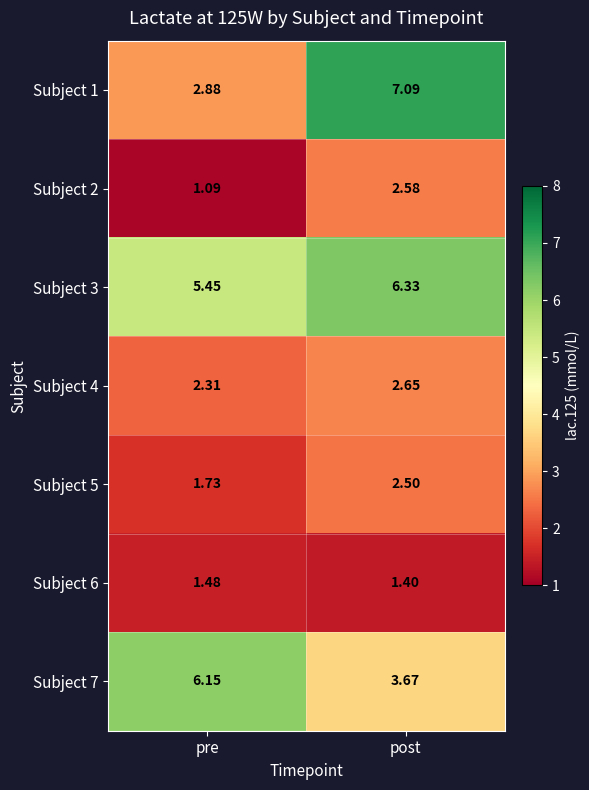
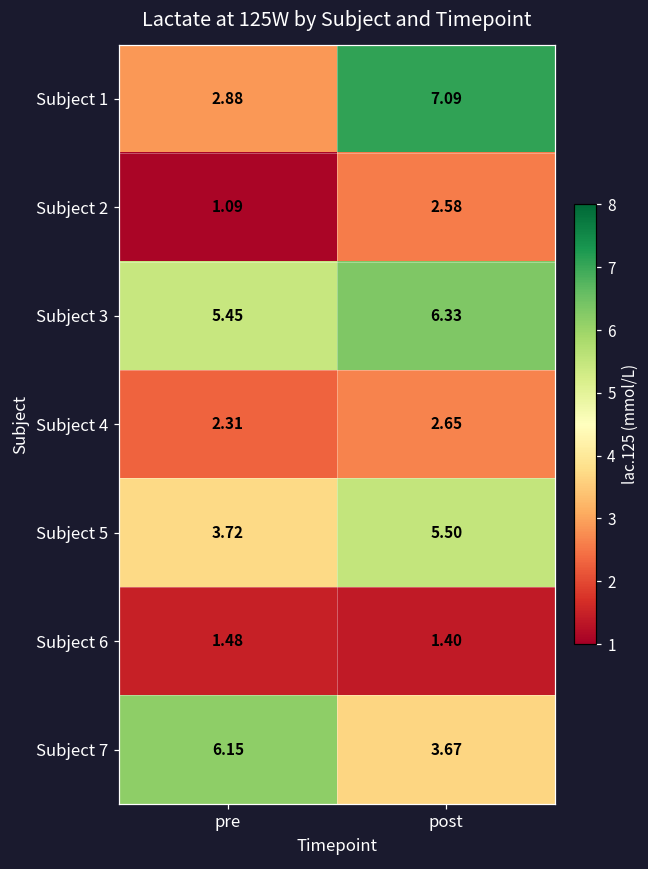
  {
    "Subject 1": {
      "pre": 2.88,
      "post": 7.09
    },
    "Subject 2": {
      "pre": 1.09,
      "post": 2.58
    },
    "Subject 3": {
      "pre": 5.45,
      "post": 6.33
    },
    "Subject 4": {
      "pre": 2.31,
      "post": 2.65
    },
    "Subject 5": {
-     "pre": 1.73,
-     "post": 2.50
+     "pre": 3.72,
+     "post": 5.50
    },
    "Subject 6": {
      "pre": 1.48,
      "post": 1.40
    },
    "Subject 7": {
      "pre": 6.15,
      "post": 3.67
    }
  }
